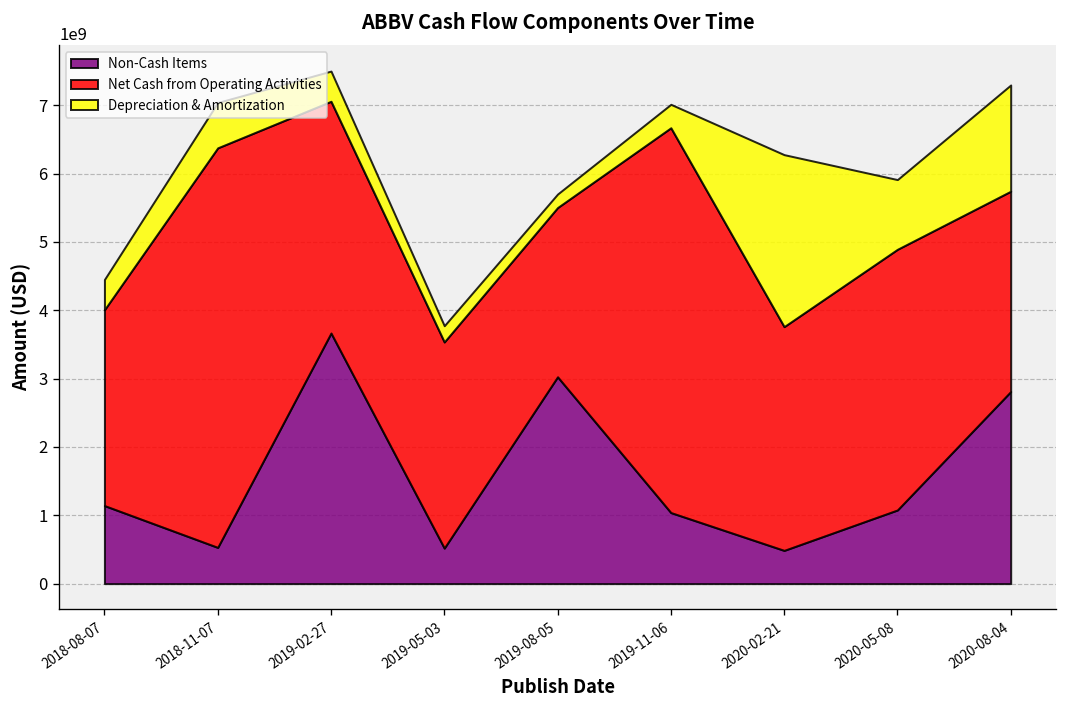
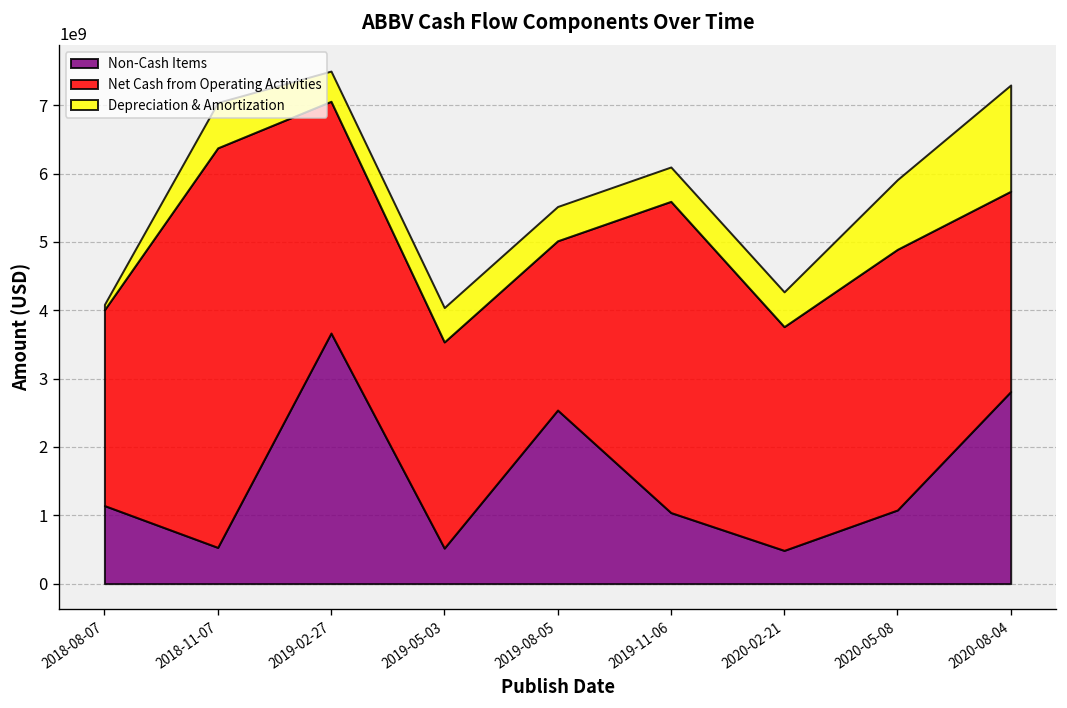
  {
    "Non-Cash Items": {
      "2018-08-07": 1100000000,
      "2018-11-07": 500000000,
      "2019-02-27": 3700000000,
      "2019-05-03": 500000000,
-     "2019-08-05": 3000000000,
+     "2019-08-05": 2500000000,
      "2019-11-06": 1000000000,
      "2020-02-21": 500000000,
      "2020-05-08": 1100000000,
      "2020-08-04": 2800000000
    },
    "Net Cash from Operating Activities": {
      "2018-08-07": 2900000000,
      "2018-11-07": 5800000000,
      "2019-02-27": 3400000000,
      "2019-05-03": 3000000000,
      "2019-08-05": 2500000000,
-     "2019-11-06": 5600000000,
+     "2019-11-06": 4600000000,
      "2020-02-21": 3300000000,
      "2020-05-08": 3800000000,
      "2020-08-04": 2900000000
    },
    "Depreciation & Amortization": {
-     "2018-08-07": 400000000,
+     "2018-08-07": 100000000,
      "2019-02-27": 400000000,
-     "2019-05-03": 200000000,
-     "2019-08-05": 200000000,
-     "2019-11-06": 300000000,
-     "2020-02-21": 2500000000,
+     "2019-05-03": 500000000,
+     "2019-08-05": 500000000,
+     "2019-11-06": 500000000,
+     "2020-02-21": 500000000,
      "2020-05-08": 1000000000,
      "2020-08-04": 1600000000
    }
  }
